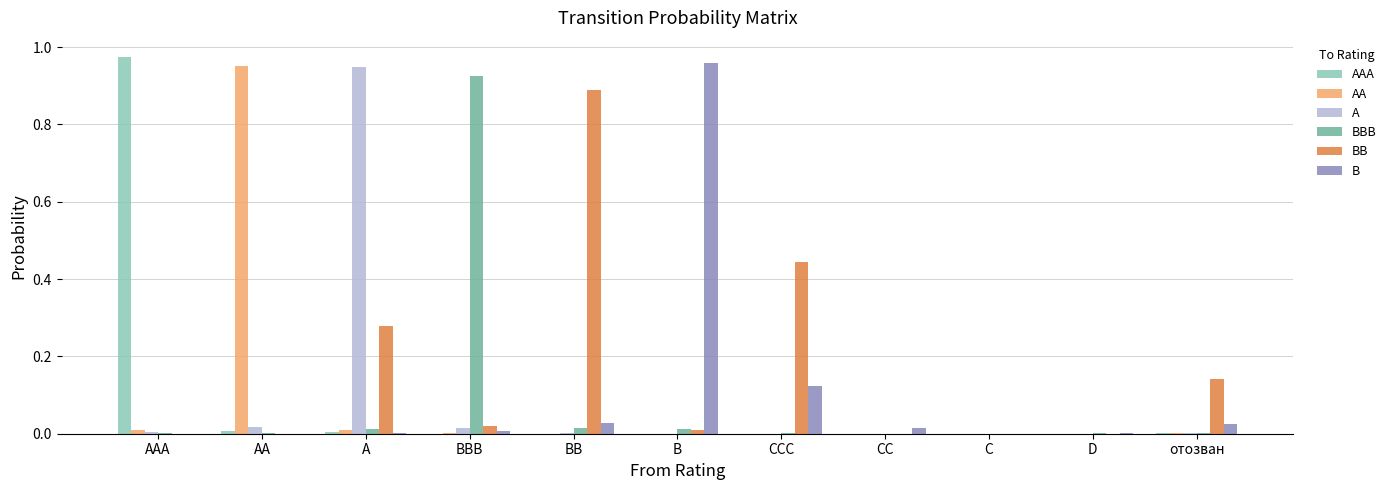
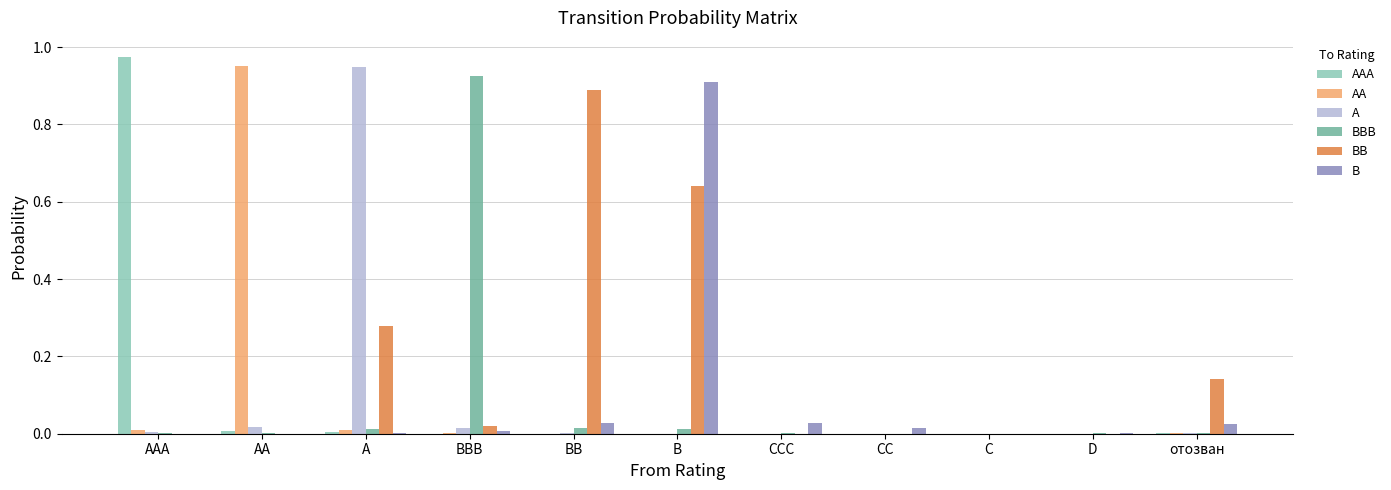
  {
    "AA": {
      "AAA": 0.01,
      "AA": 0.95,
      "A": 0.01
    },
    "BB": {
      "A": 0.28,
      "BBB": 0.02,
      "BB": 0.89,
-     "B": 0.01,
-     "CCC": 0.44,
+     "B": 0.64,
+     "CCC": 0.00,
      "отозван": 0.14
    },
    "B": {
      "BB": 0.03,
-     "B": 0.96,
-     "CCC": 0.12,
+     "B": 0.91,
+     "CCC": 0.03,
      "CC": 0.01,
      "отозван": 0.02
    }
  }
